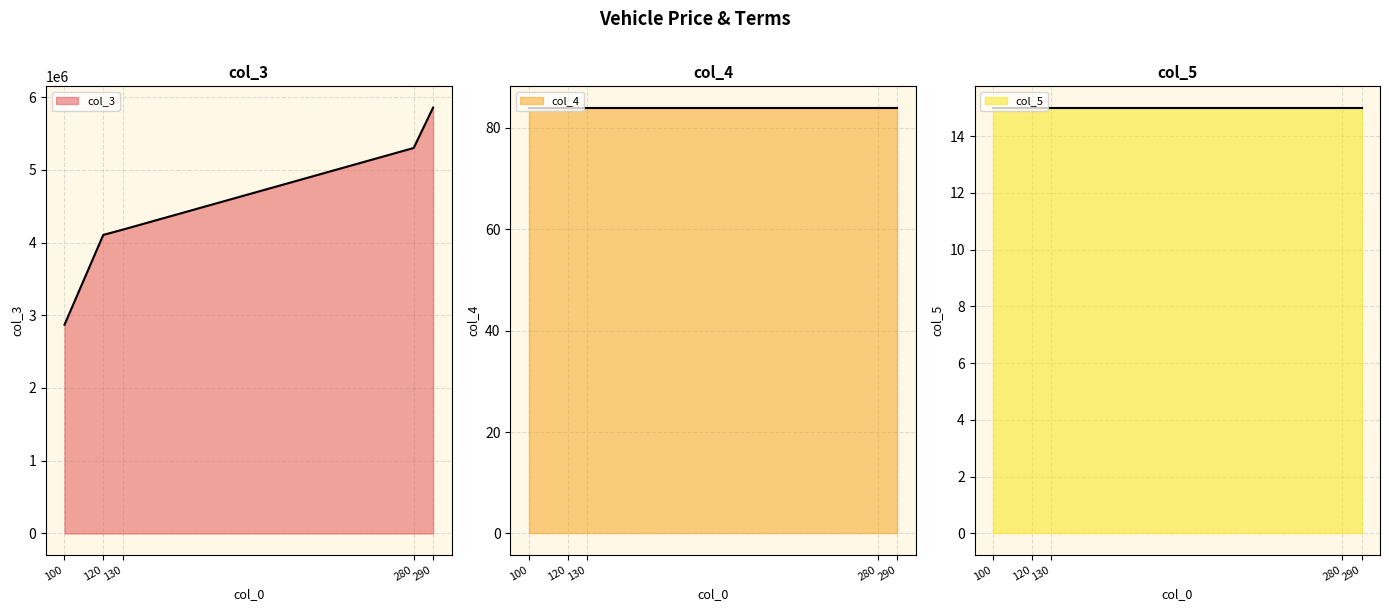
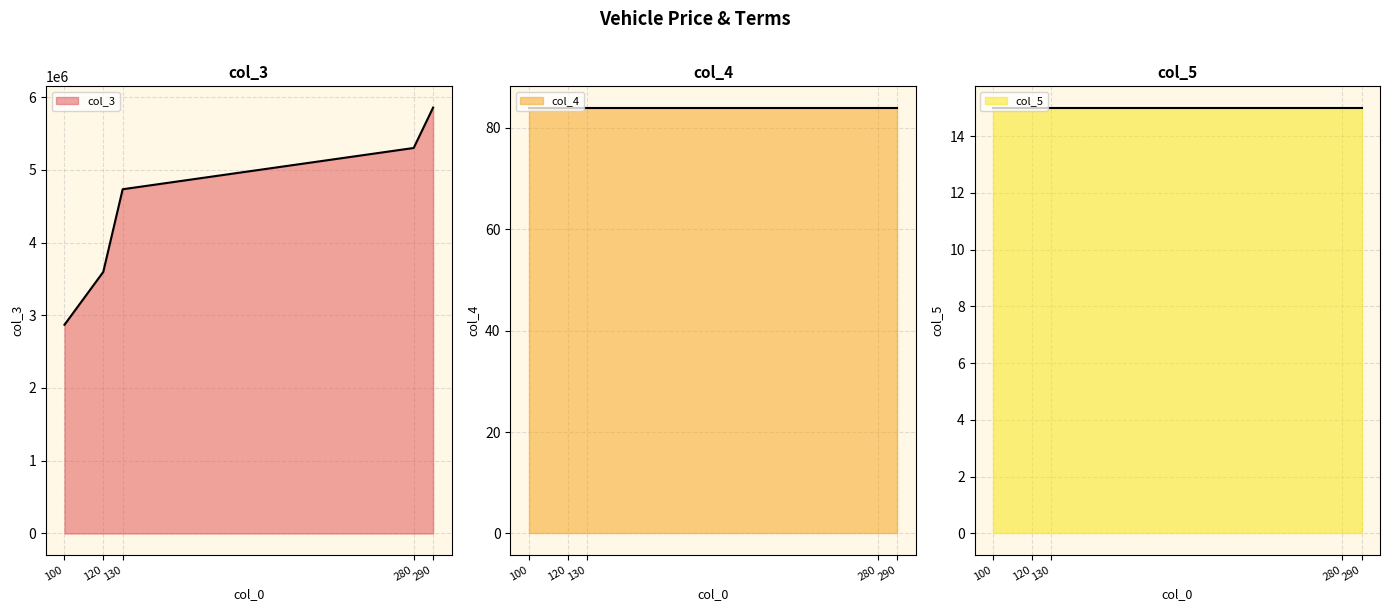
  {
    "col_3": {
      "100": 2900000,
-     "120": 4100000,
-     "130": 4200000,
+     "120": 3600000,
+     "130": 4700000,
      "280": 5300000,
      "290": 5900000
    },
    "col_4": {
      "130": 84,
      "280": 84,
      "290": 84
    },
    "col_5": {
      "130": 15.0,
      "280": 15.0,
      "290": 15.0
    }
  }
